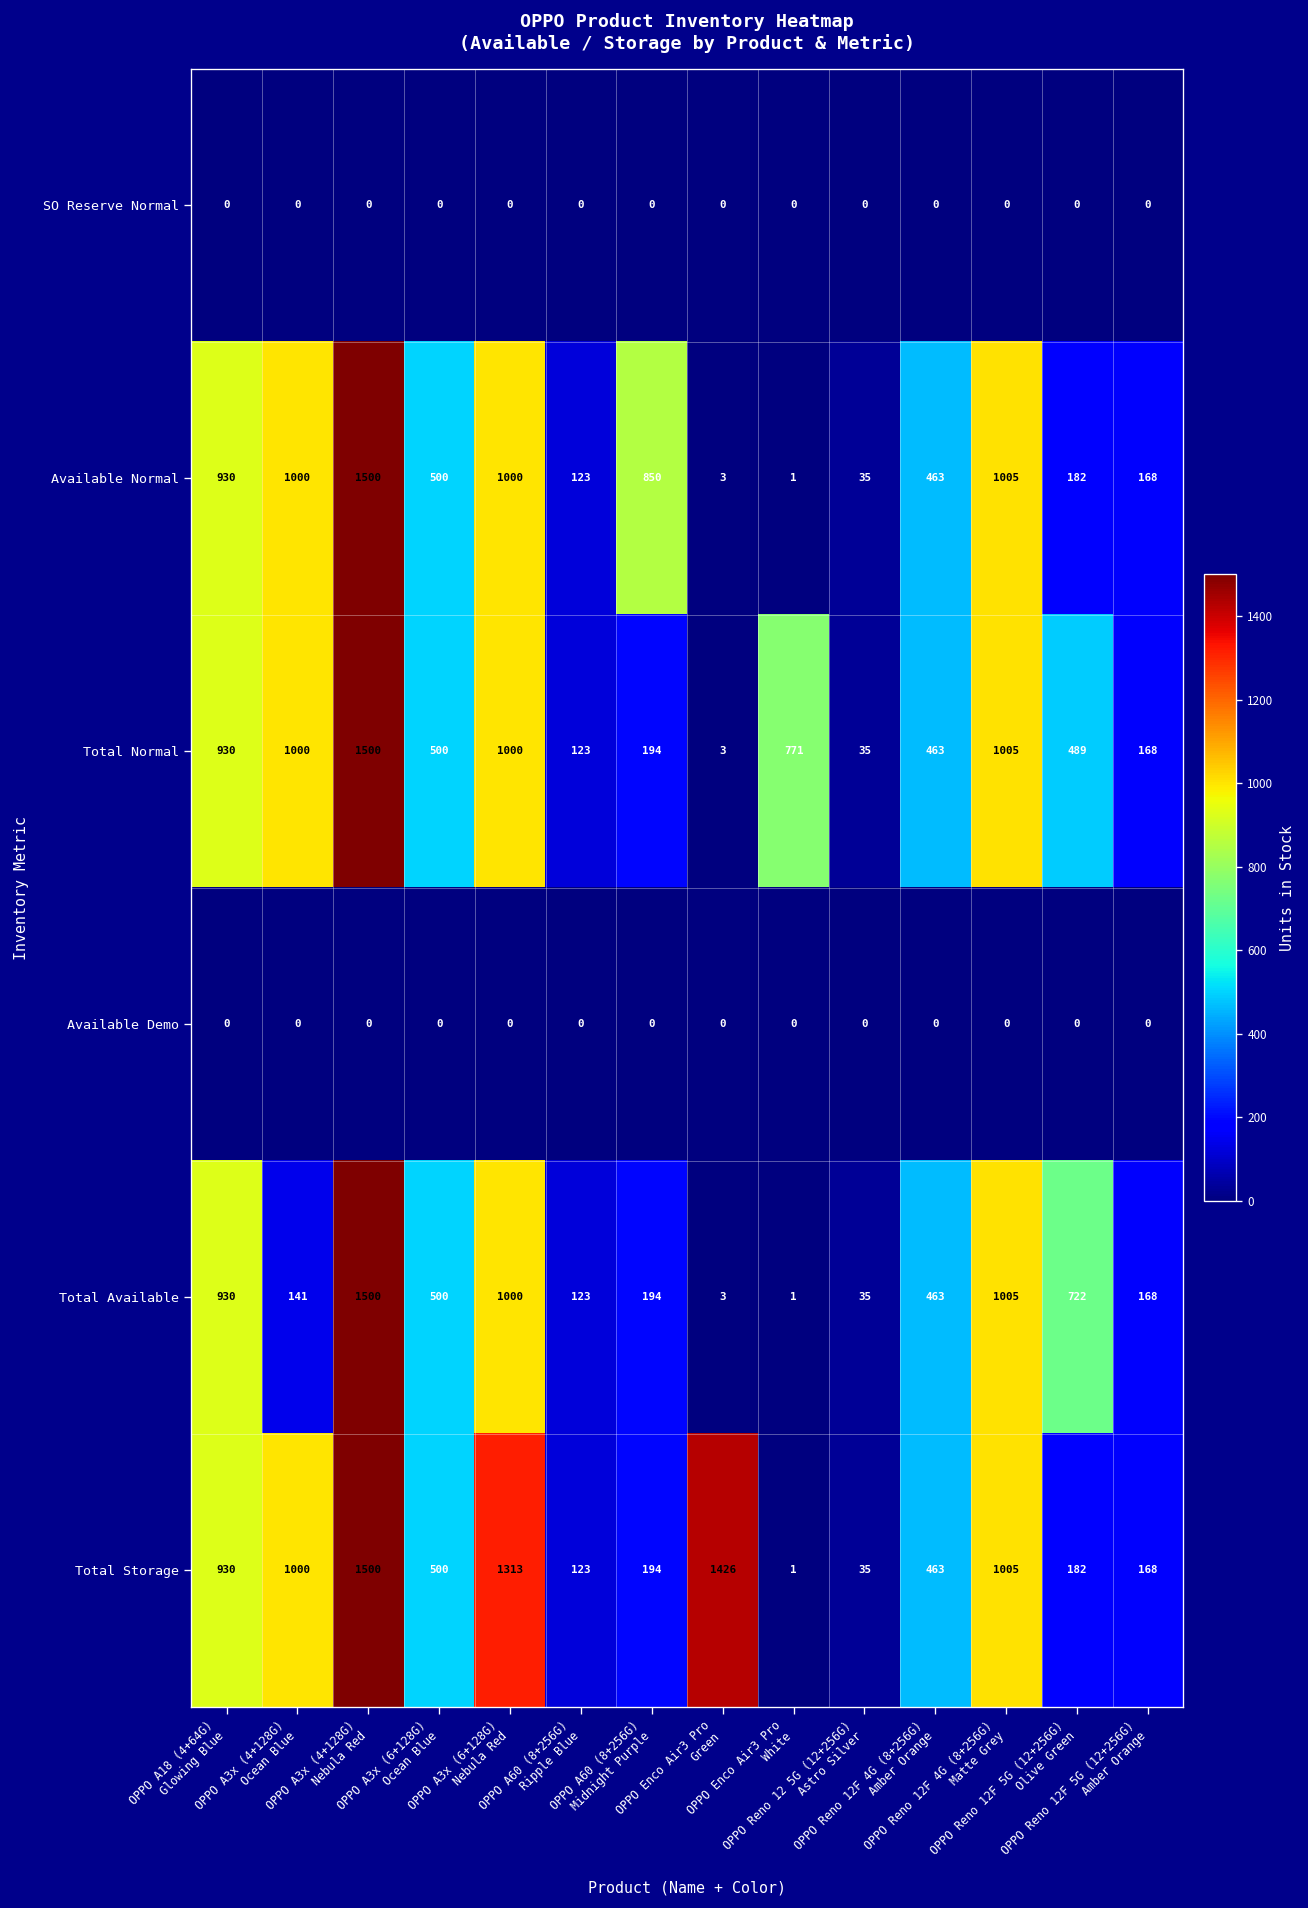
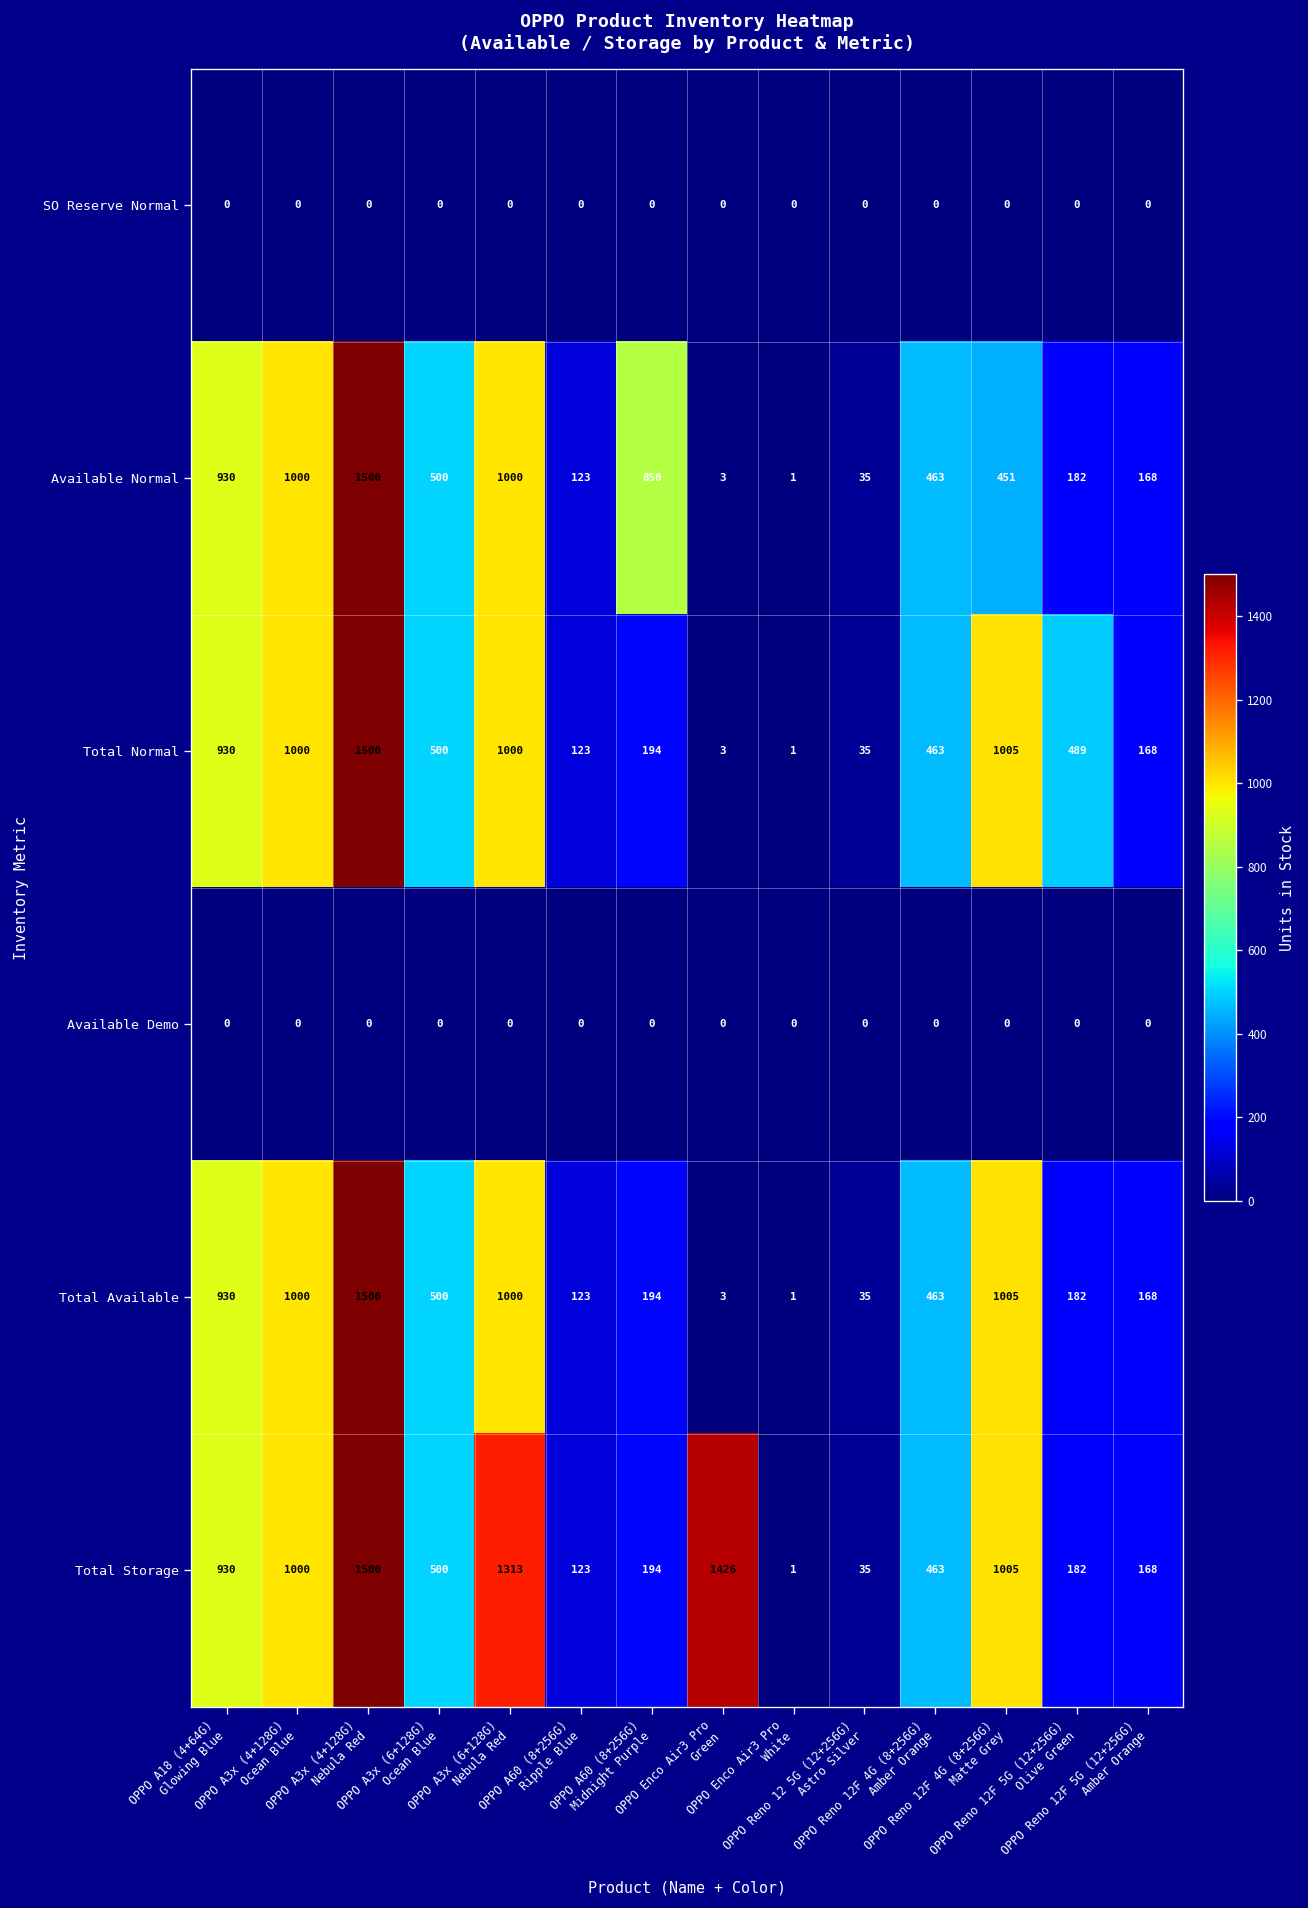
  {
    "SO Reserve Normal": {
      "OPPO A18 (4+64G) Glowing Blue": 0,
      "OPPO A3x (4+128G) Ocean Blue": 0,
      "OPPO A3x (4+128G) Nebula Red": 0,
      "OPPO A3x (6+128G) Ocean Blue": 0,
      "OPPO A3x (6+128G) Nebula Red": 0,
      "OPPO A60 (8+256G) Ripple Blue": 0,
      "OPPO A60 (8+256G) Midnight Purple": 0,
      "OPPO Enco Air3 Pro Green": 0,
      "OPPO Enco Air3 Pro White": 0,
      "OPPO Reno 12 5G (12+256G) Astro Silver": 0,
      "OPPO Reno 12F 4G (8+256G) Amber Orange": 0,
      "OPPO Reno 12F 4G (8+256G) Matte Grey": 0,
      "OPPO Reno 12F 5G (12+256G) Olive Green": 0,
      "OPPO Reno 12F 5G (12+256G) Amber Orange": 0
    },
    "Available Normal": {
      "OPPO A18 (4+64G) Glowing Blue": 930,
      "OPPO A3x (4+128G) Ocean Blue": 1000,
      "OPPO A3x (4+128G) Nebula Red": 1500,
      "OPPO A3x (6+128G) Ocean Blue": 500,
      "OPPO A3x (6+128G) Nebula Red": 1000,
      "OPPO A60 (8+256G) Ripple Blue": 123,
      "OPPO A60 (8+256G) Midnight Purple": 850,
      "OPPO Enco Air3 Pro Green": 3,
      "OPPO Enco Air3 Pro White": 1,
      "OPPO Reno 12 5G (12+256G) Astro Silver": 35,
      "OPPO Reno 12F 4G (8+256G) Amber Orange": 463,
-     "OPPO Reno 12F 4G (8+256G) Matte Grey": 1005,
+     "OPPO Reno 12F 4G (8+256G) Matte Grey": 451,
      "OPPO Reno 12F 5G (12+256G) Olive Green": 182,
      "OPPO Reno 12F 5G (12+256G) Amber Orange": 168
    },
    "Total Normal": {
      "OPPO A18 (4+64G) Glowing Blue": 930,
      "OPPO A3x (4+128G) Ocean Blue": 1000,
      "OPPO A3x (4+128G) Nebula Red": 1500,
      "OPPO A3x (6+128G) Ocean Blue": 500,
      "OPPO A3x (6+128G) Nebula Red": 1000,
      "OPPO A60 (8+256G) Ripple Blue": 123,
      "OPPO A60 (8+256G) Midnight Purple": 194,
      "OPPO Enco Air3 Pro Green": 3,
-     "OPPO Enco Air3 Pro White": 771,
+     "OPPO Enco Air3 Pro White": 1,
      "OPPO Reno 12 5G (12+256G) Astro Silver": 35,
      "OPPO Reno 12F 4G (8+256G) Amber Orange": 463,
      "OPPO Reno 12F 4G (8+256G) Matte Grey": 1005,
      "OPPO Reno 12F 5G (12+256G) Olive Green": 489,
      "OPPO Reno 12F 5G (12+256G) Amber Orange": 168
    },
    "Available Demo": {
      "OPPO A18 (4+64G) Glowing Blue": 0,
      "OPPO A3x (4+128G) Ocean Blue": 0,
      "OPPO A3x (4+128G) Nebula Red": 0,
      "OPPO A3x (6+128G) Ocean Blue": 0,
      "OPPO A3x (6+128G) Nebula Red": 0,
      "OPPO A60 (8+256G) Ripple Blue": 0,
      "OPPO A60 (8+256G) Midnight Purple": 0,
      "OPPO Enco Air3 Pro Green": 0,
      "OPPO Enco Air3 Pro White": 0,
      "OPPO Reno 12 5G (12+256G) Astro Silver": 0,
      "OPPO Reno 12F 4G (8+256G) Amber Orange": 0,
      "OPPO Reno 12F 4G (8+256G) Matte Grey": 0,
      "OPPO Reno 12F 5G (12+256G) Olive Green": 0,
      "OPPO Reno 12F 5G (12+256G) Amber Orange": 0
    },
    "Total Available": {
      "OPPO A18 (4+64G) Glowing Blue": 930,
-     "OPPO A3x (4+128G) Ocean Blue": 141,
+     "OPPO A3x (4+128G) Ocean Blue": 1000,
      "OPPO A3x (4+128G) Nebula Red": 1500,
      "OPPO A3x (6+128G) Ocean Blue": 500,
      "OPPO A3x (6+128G) Nebula Red": 1000,
      "OPPO A60 (8+256G) Ripple Blue": 123,
      "OPPO A60 (8+256G) Midnight Purple": 194,
      "OPPO Enco Air3 Pro Green": 3,
      "OPPO Enco Air3 Pro White": 1,
      "OPPO Reno 12 5G (12+256G) Astro Silver": 35,
      "OPPO Reno 12F 4G (8+256G) Amber Orange": 463,
      "OPPO Reno 12F 4G (8+256G) Matte Grey": 1005,
-     "OPPO Reno 12F 5G (12+256G) Olive Green": 722,
+     "OPPO Reno 12F 5G (12+256G) Olive Green": 182,
      "OPPO Reno 12F 5G (12+256G) Amber Orange": 168
    },
    "Total Storage": {
      "OPPO A18 (4+64G) Glowing Blue": 930,
      "OPPO A3x (4+128G) Ocean Blue": 1000,
      "OPPO A3x (4+128G) Nebula Red": 1500,
      "OPPO A3x (6+128G) Ocean Blue": 500,
      "OPPO A3x (6+128G) Nebula Red": 1313,
      "OPPO A60 (8+256G) Ripple Blue": 123,
      "OPPO A60 (8+256G) Midnight Purple": 194,
      "OPPO Enco Air3 Pro Green": 1426,
      "OPPO Enco Air3 Pro White": 1,
      "OPPO Reno 12 5G (12+256G) Astro Silver": 35,
      "OPPO Reno 12F 4G (8+256G) Amber Orange": 463,
      "OPPO Reno 12F 4G (8+256G) Matte Grey": 1005,
      "OPPO Reno 12F 5G (12+256G) Olive Green": 182,
      "OPPO Reno 12F 5G (12+256G) Amber Orange": 168
    }
  }
